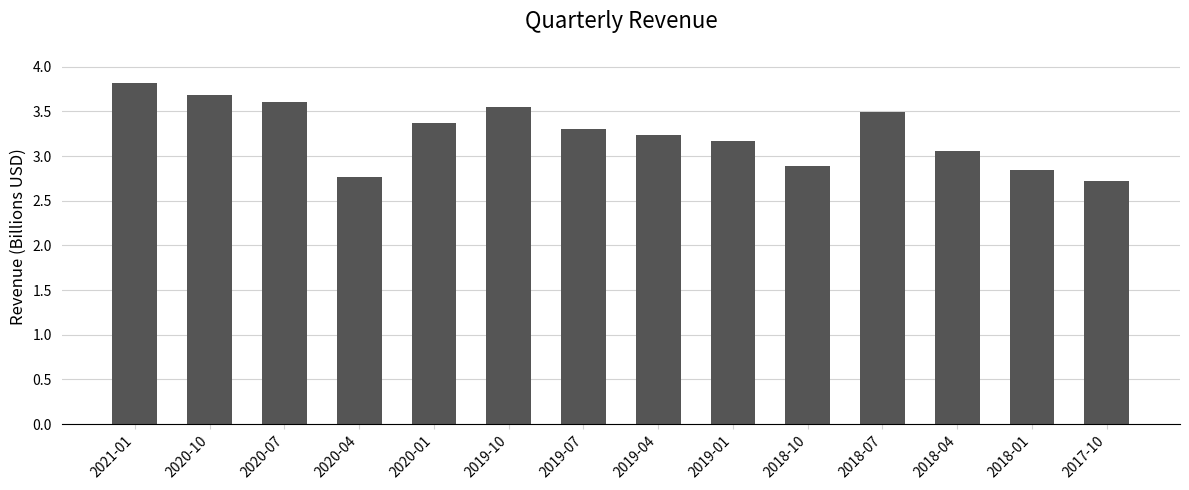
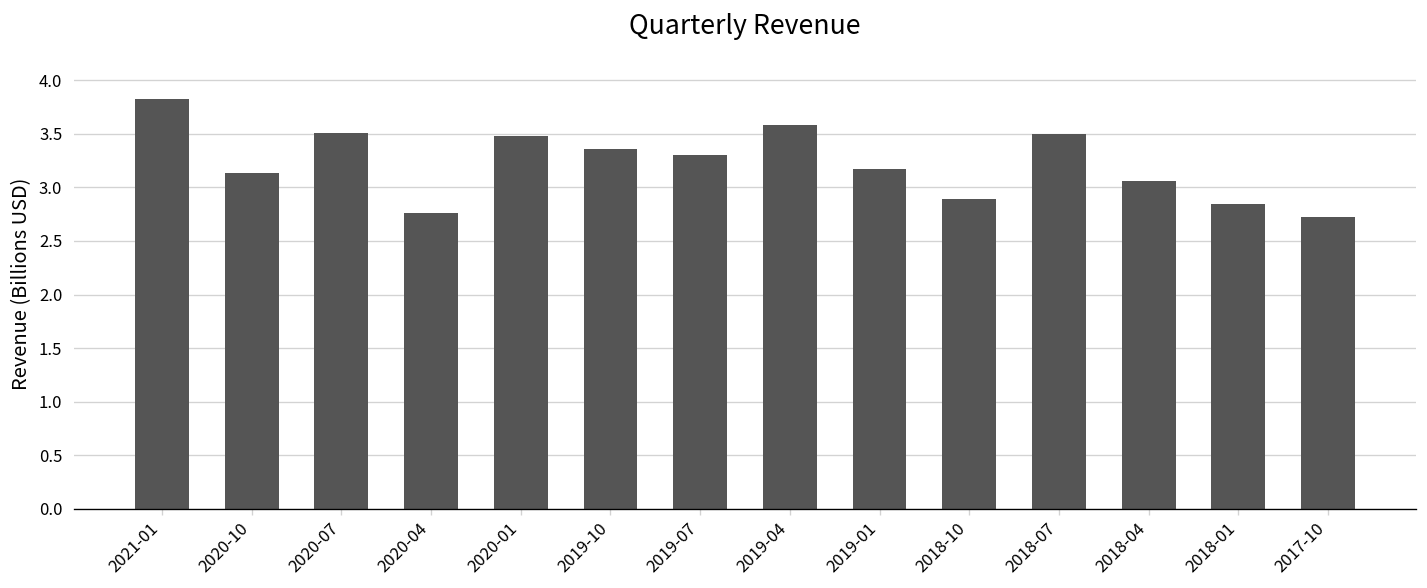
  {
    "2021-01": 3.8,
-   "2020-10": 3.7,
-   "2020-07": 3.6,
+   "2020-10": 3.1,
+   "2020-07": 3.5,
    "2020-04": 2.8,
-   "2020-01": 3.4,
-   "2019-10": 3.5,
+   "2020-01": 3.5,
+   "2019-10": 3.4,
    "2019-07": 3.3,
-   "2019-04": 3.2,
+   "2019-04": 3.6,
    "2019-01": 3.2,
    "2018-10": 2.9,
    "2018-07": 3.5,
    "2018-04": 3.1,
    "2018-01": 2.8,
    "2017-10": 2.7
  }
